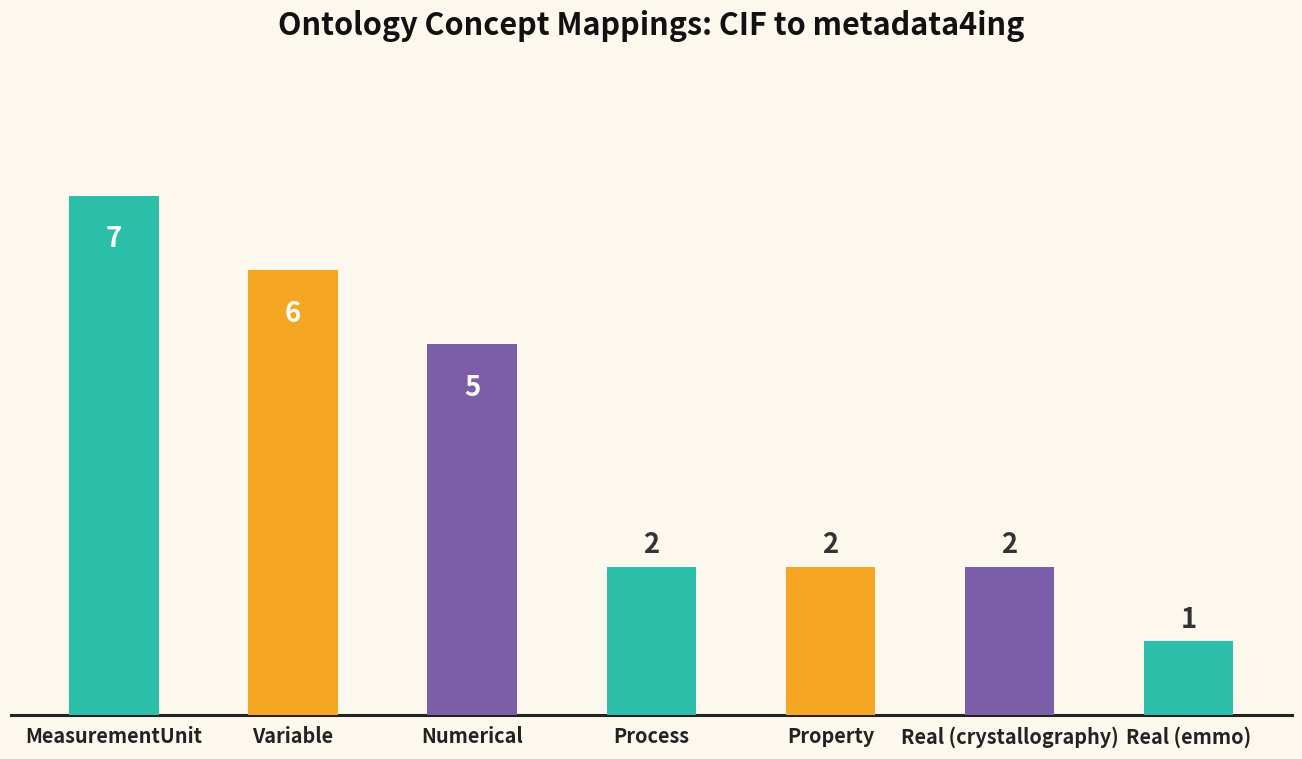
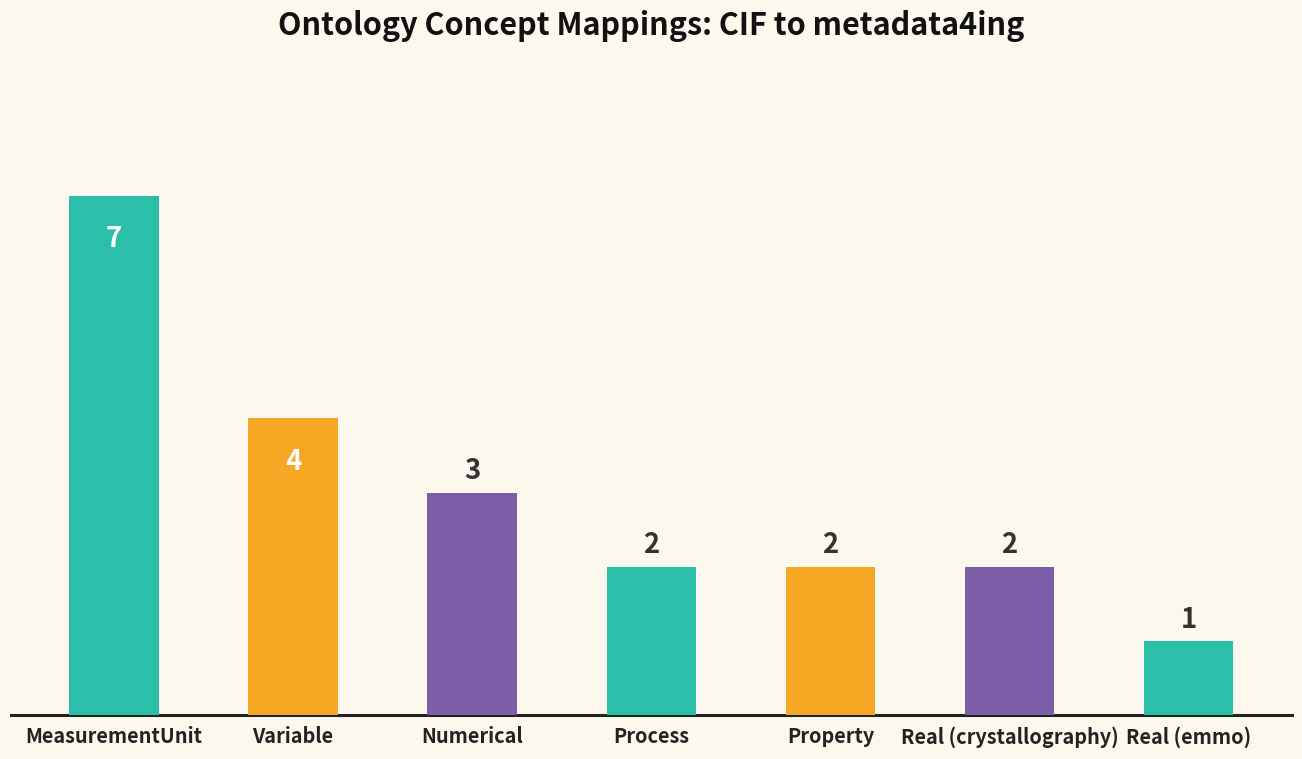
  {
    "MeasurementUnit": 7,
-   "Variable": 6,
-   "Numerical": 5,
+   "Variable": 4,
+   "Numerical": 3,
    "Process": 2,
    "Property": 2,
    "Real (crystallography)": 2,
    "Real (emmo)": 1
  }
